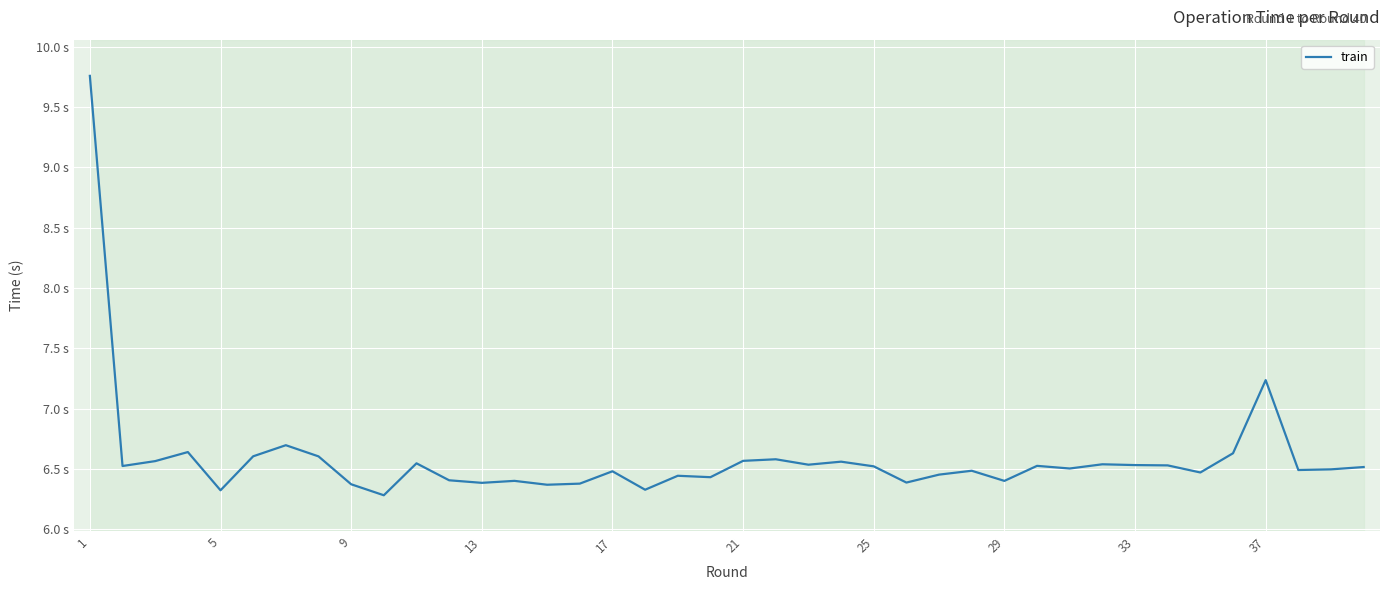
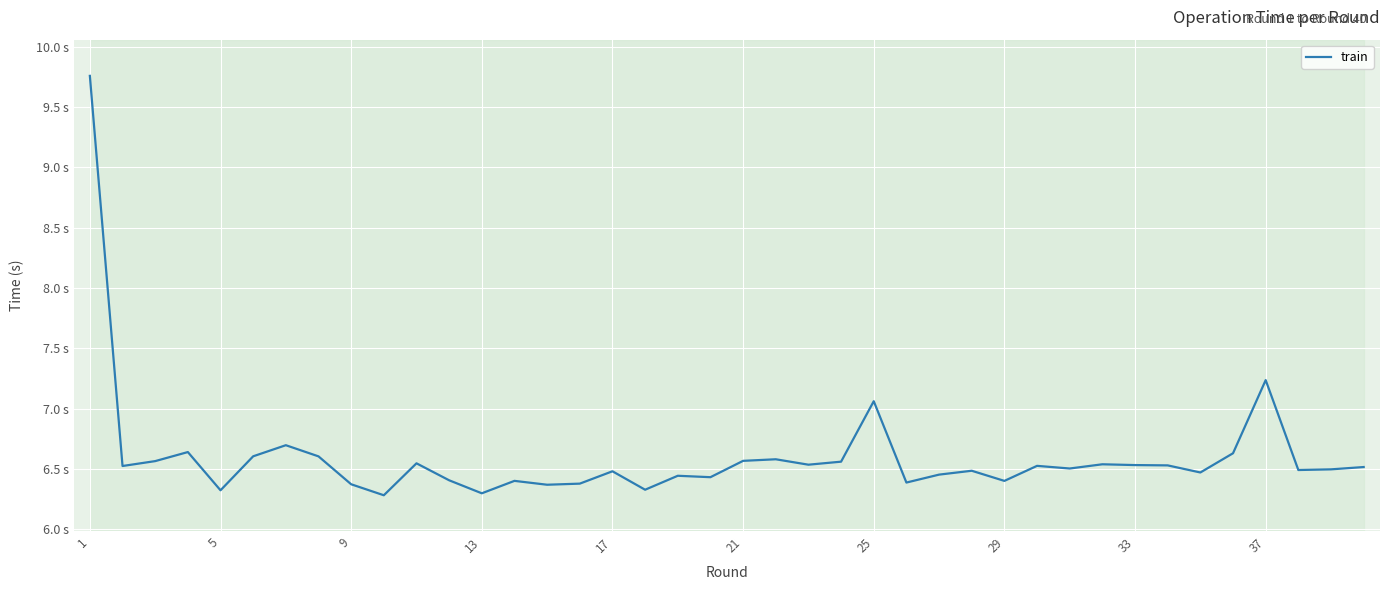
  {
    "1": "9.76 s",
    "5": "6.32 s",
    "9": "6.37 s",
-   "13": "6.38 s",
+   "13": "6.30 s",
    "17": "6.48 s",
    "21": "6.57 s",
-   "25": "6.52 s",
+   "25": "7.06 s",
    "29": "6.40 s",
    "33": "6.53 s",
    "37": "7.24 s"
  }
